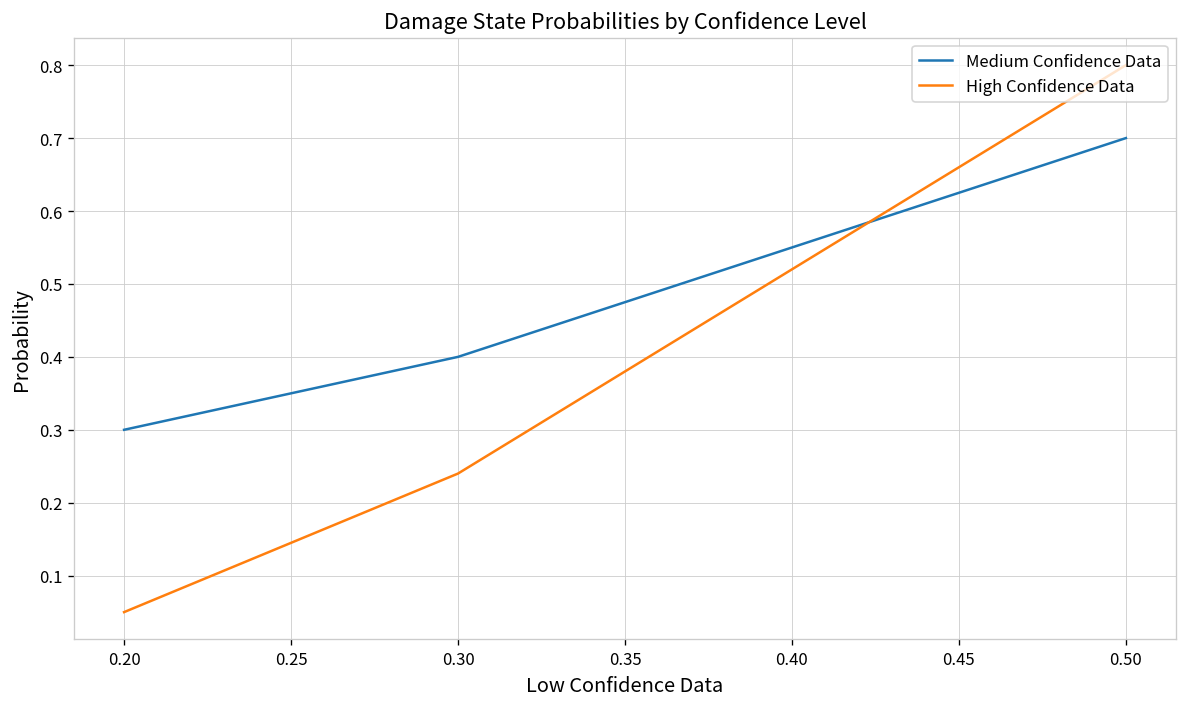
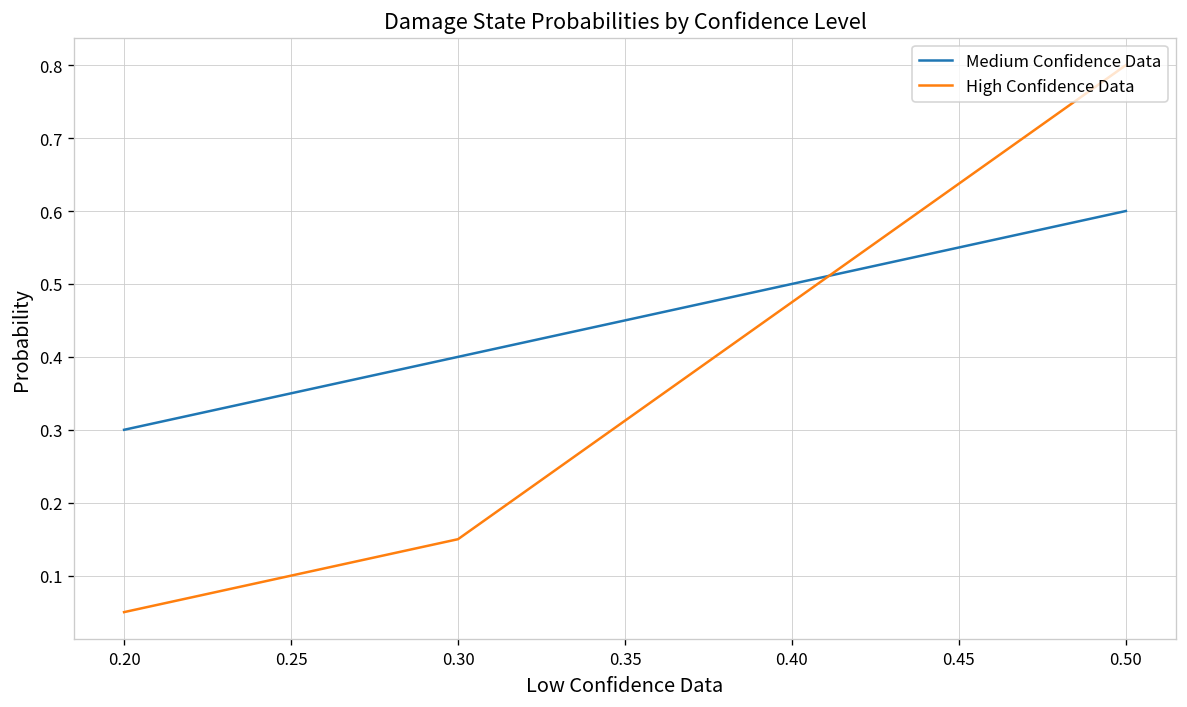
  {
    "Medium Confidence Data": {
      "0.20": 0.3,
      "0.30": 0.4,
-     "0.50": 0.7
+     "0.50": 0.6
    },
    "High Confidence Data": {
      "0.20": 0.05,
-     "0.30": 0.24
+     "0.30": 0.15
    }
  }
